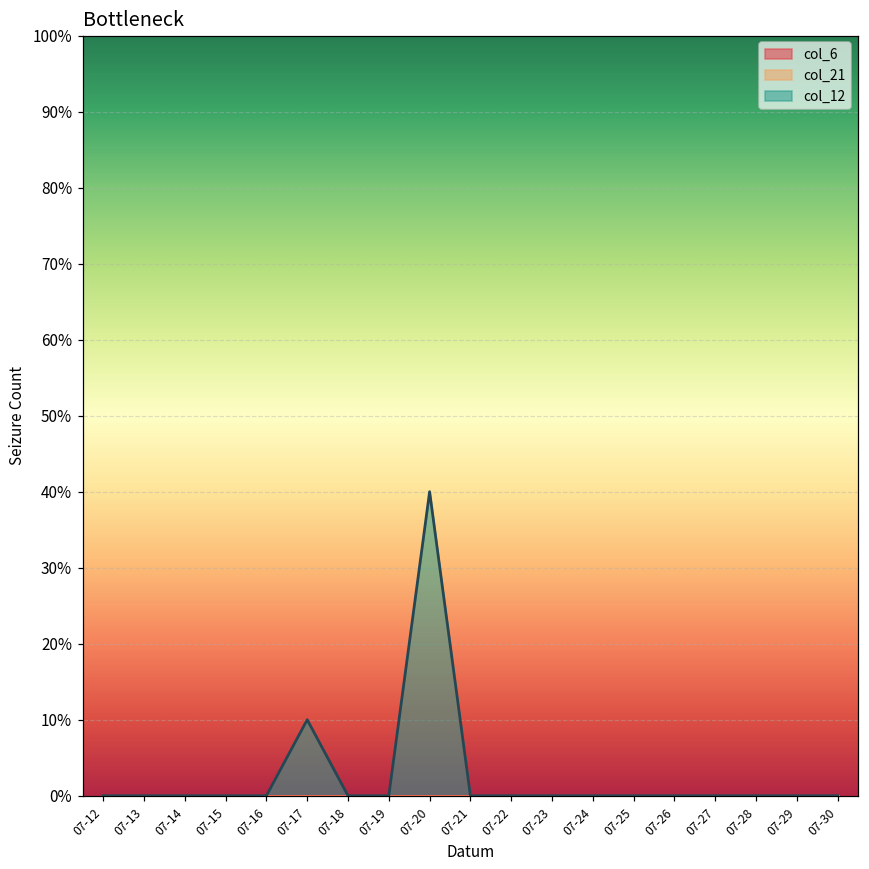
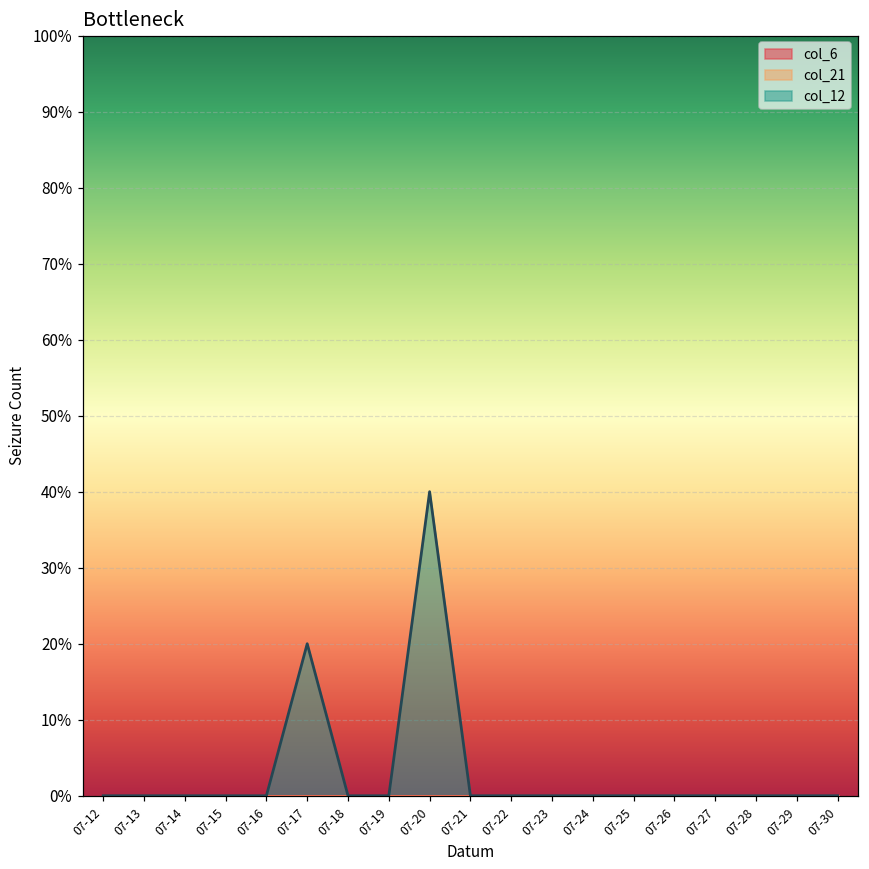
  {
    "col_21": {
      "07-17": "0%",
      "07-20": "0%"
    },
    "col_12": {
-     "07-17": "10%",
+     "07-17": "20%",
      "07-20": "40%"
    }
  }
